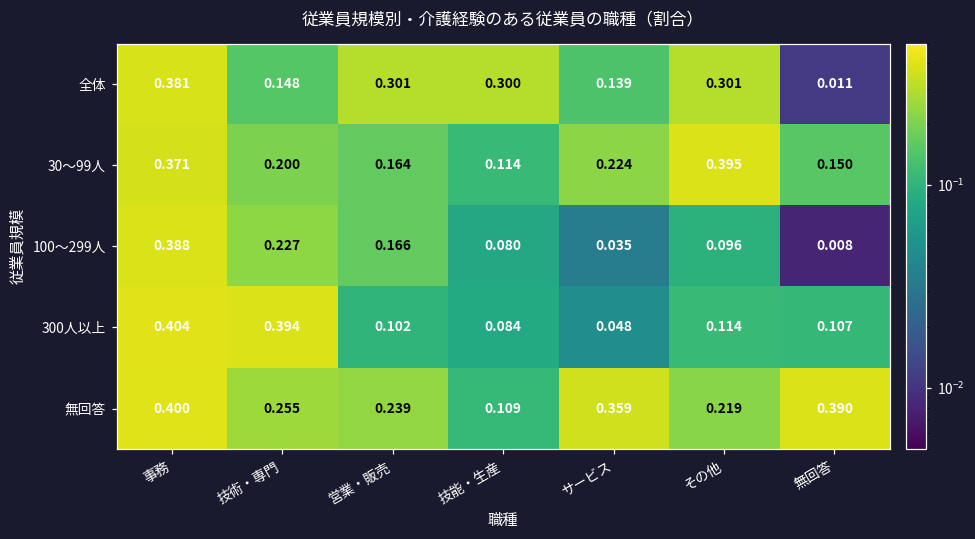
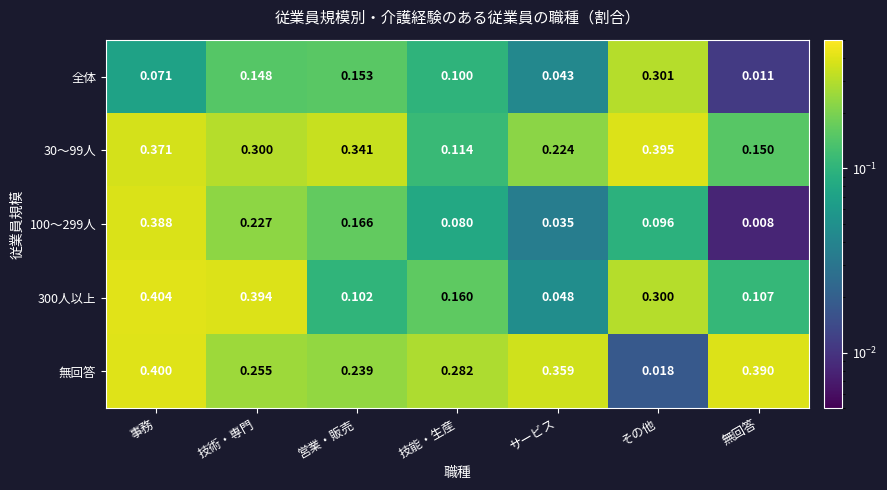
  {
    "全体": {
-     "事務": 0.381,
+     "事務": 0.071,
      "技術・専門": 0.148,
-     "営業・販売": 0.301,
-     "技能・生産": 0.300,
-     "サービス": 0.139,
+     "営業・販売": 0.153,
+     "技能・生産": 0.100,
+     "サービス": 0.043,
      "その他": 0.301,
      "無回答": 0.011
    },
    "30～99人": {
      "事務": 0.371,
-     "技術・専門": 0.200,
-     "営業・販売": 0.164,
+     "技術・専門": 0.300,
+     "営業・販売": 0.341,
      "技能・生産": 0.114,
      "サービス": 0.224,
      "その他": 0.395,
      "無回答": 0.150
    },
    "100～299人": {
      "事務": 0.388,
      "技術・専門": 0.227,
      "営業・販売": 0.166,
      "技能・生産": 0.080,
      "サービス": 0.035,
      "その他": 0.096,
      "無回答": 0.008
    },
    "300人以上": {
      "事務": 0.404,
      "技術・専門": 0.394,
      "営業・販売": 0.102,
-     "技能・生産": 0.084,
+     "技能・生産": 0.160,
      "サービス": 0.048,
-     "その他": 0.114,
+     "その他": 0.300,
      "無回答": 0.107
    },
    "無回答": {
      "事務": 0.400,
      "技術・専門": 0.255,
      "営業・販売": 0.239,
-     "技能・生産": 0.109,
+     "技能・生産": 0.282,
      "サービス": 0.359,
-     "その他": 0.219,
+     "その他": 0.018,
      "無回答": 0.390
    }
  }
